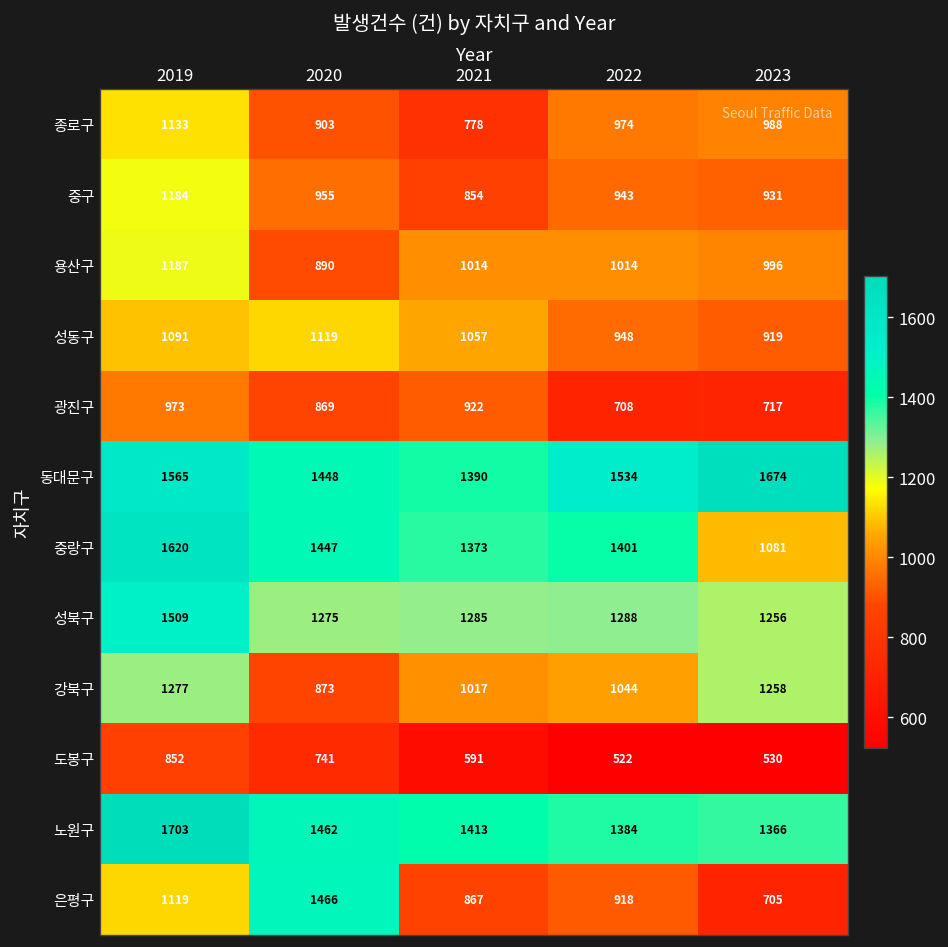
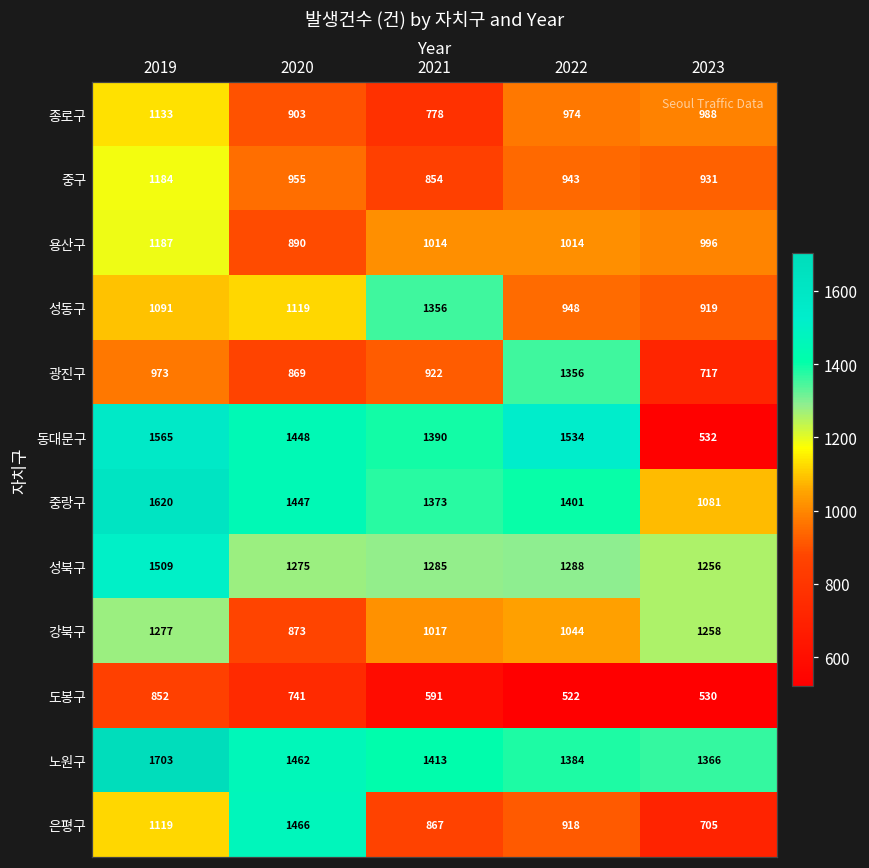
  {
    "종로구": {
      "2019": 1133,
      "2020": 903,
      "2021": 778,
      "2022": 974
    },
    "중구": {
      "2019": 1184,
      "2020": 955,
      "2021": 854,
      "2022": 943,
      "2023": 931
    },
    "용산구": {
      "2019": 1187,
      "2020": 890,
      "2021": 1014,
      "2022": 1014,
      "2023": 996
    },
    "성동구": {
      "2019": 1091,
      "2020": 1119,
-     "2021": 1057,
+     "2021": 1356,
      "2022": 948,
      "2023": 919
    },
    "광진구": {
      "2019": 973,
      "2020": 869,
      "2021": 922,
-     "2022": 708,
+     "2022": 1356,
      "2023": 717
    },
    "동대문구": {
      "2019": 1565,
      "2020": 1448,
      "2021": 1390,
      "2022": 1534,
-     "2023": 1674
+     "2023": 532
    },
    "중랑구": {
      "2019": 1620,
      "2020": 1447,
      "2021": 1373,
      "2022": 1401,
      "2023": 1081
    },
    "성북구": {
      "2019": 1509,
      "2020": 1275,
      "2021": 1285,
      "2022": 1288,
      "2023": 1256
    },
    "강북구": {
      "2019": 1277,
      "2020": 873,
      "2021": 1017,
      "2022": 1044,
      "2023": 1258
    },
    "도봉구": {
      "2019": 852,
      "2020": 741,
      "2021": 591,
      "2022": 522,
      "2023": 530
    },
    "노원구": {
      "2019": 1703,
      "2020": 1462,
      "2021": 1413,
      "2022": 1384,
      "2023": 1366
    },
    "은평구": {
      "2019": 1119,
      "2020": 1466,
      "2021": 867,
      "2022": 918,
      "2023": 705
    }
  }
